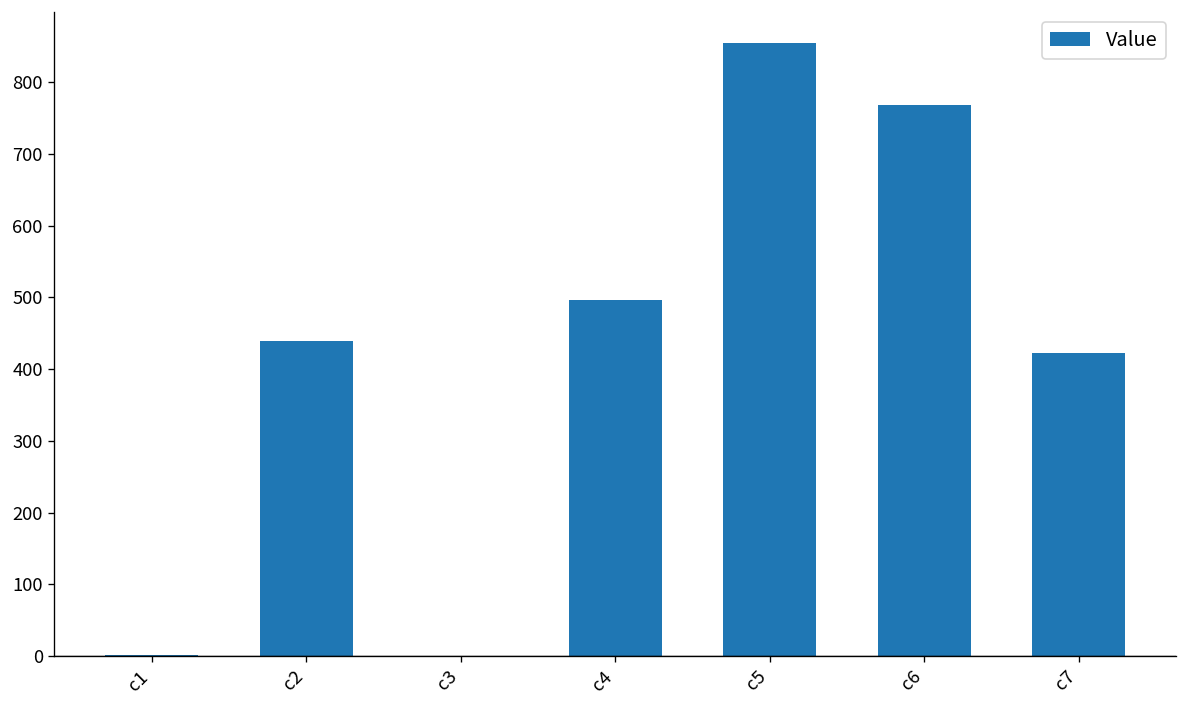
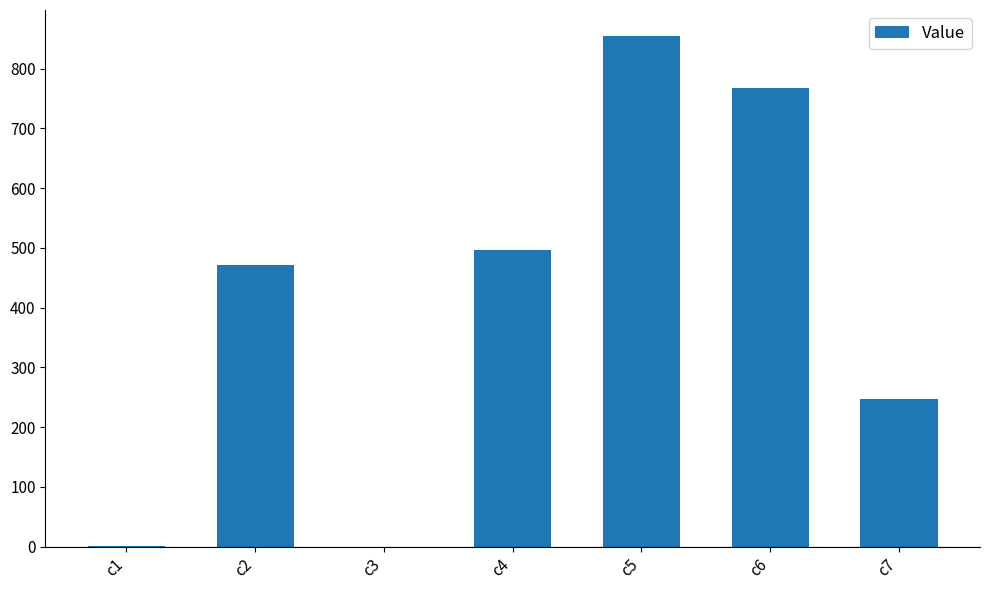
  {
-   "c2": 440,
+   "c2": 470,
    "c4": 500,
    "c5": 860,
    "c6": 770,
-   "c7": 420
+   "c7": 250
  }
